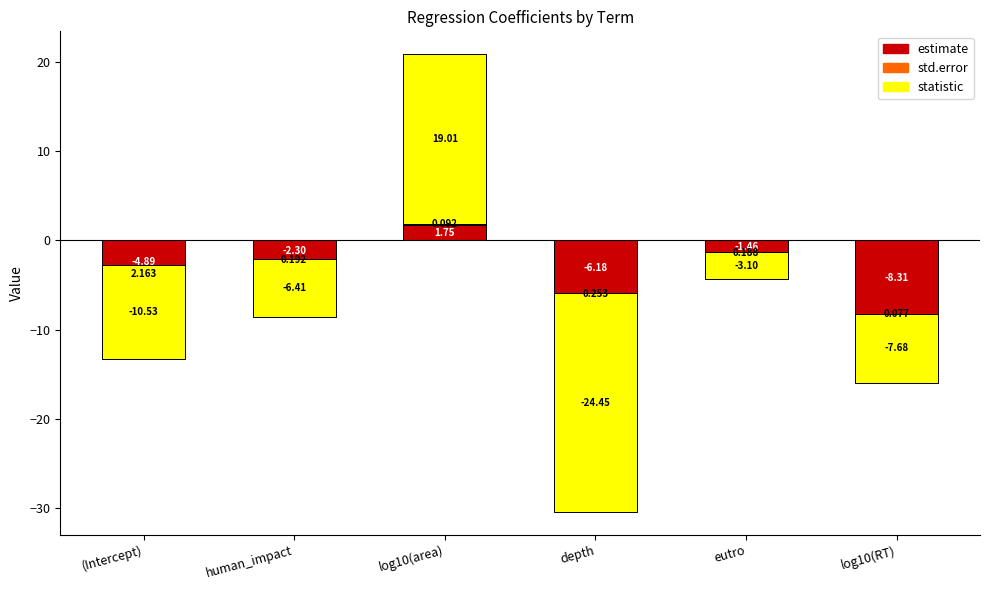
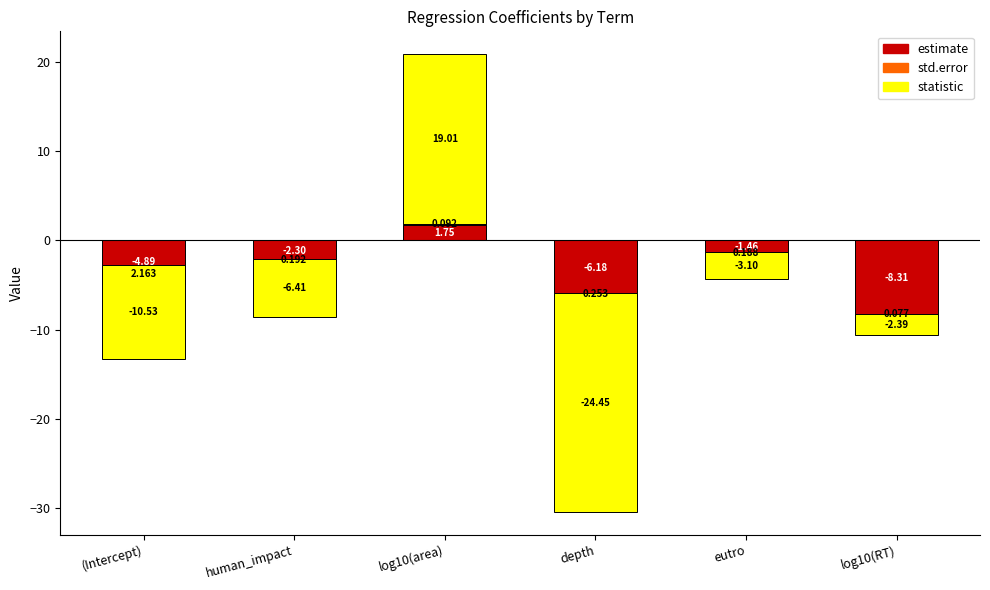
  {
    "estimate": {
      "human_impact": -2.30,
      "log10(RT)": -8.31
    },
    "std.error": {
      "human_impact": 0.192,
      "log10(area)": 0.092,
      "log10(RT)": 0.077
    },
    "statistic": {
      "(Intercept)": -10.53,
      "human_impact": -6.41,
      "log10(area)": 19.01,
      "depth": -24.45,
      "eutro": -3.10,
-     "log10(RT)": -7.68
+     "log10(RT)": -2.39
    }
  }
